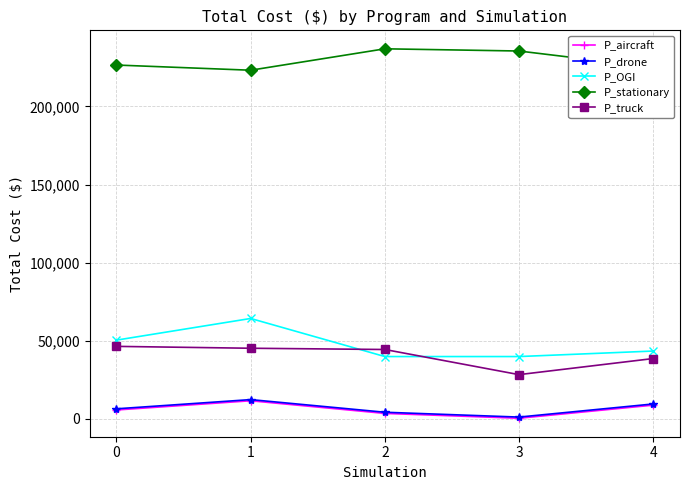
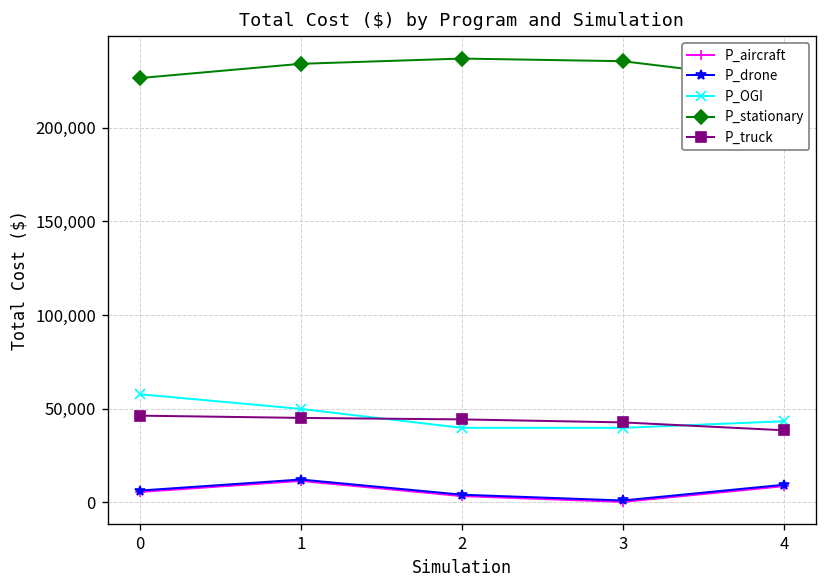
  {
    "P_OGI": {
-     "0": "50,000",
-     "1": "64,000",
+     "0": "58,000",
+     "1": "50,000",
      "2": "40,000",
      "3": "40,000",
      "4": "43,000"
    },
    "P_stationary": {
      "0": "227,000",
-     "1": "223,000",
+     "1": "234,000",
      "2": "237,000",
      "3": "236,000"
    },
    "P_truck": {
      "0": "46,000",
      "1": "45,000",
      "2": "44,000",
-     "3": "28,000",
+     "3": "43,000",
      "4": "39,000"
    }
  }
